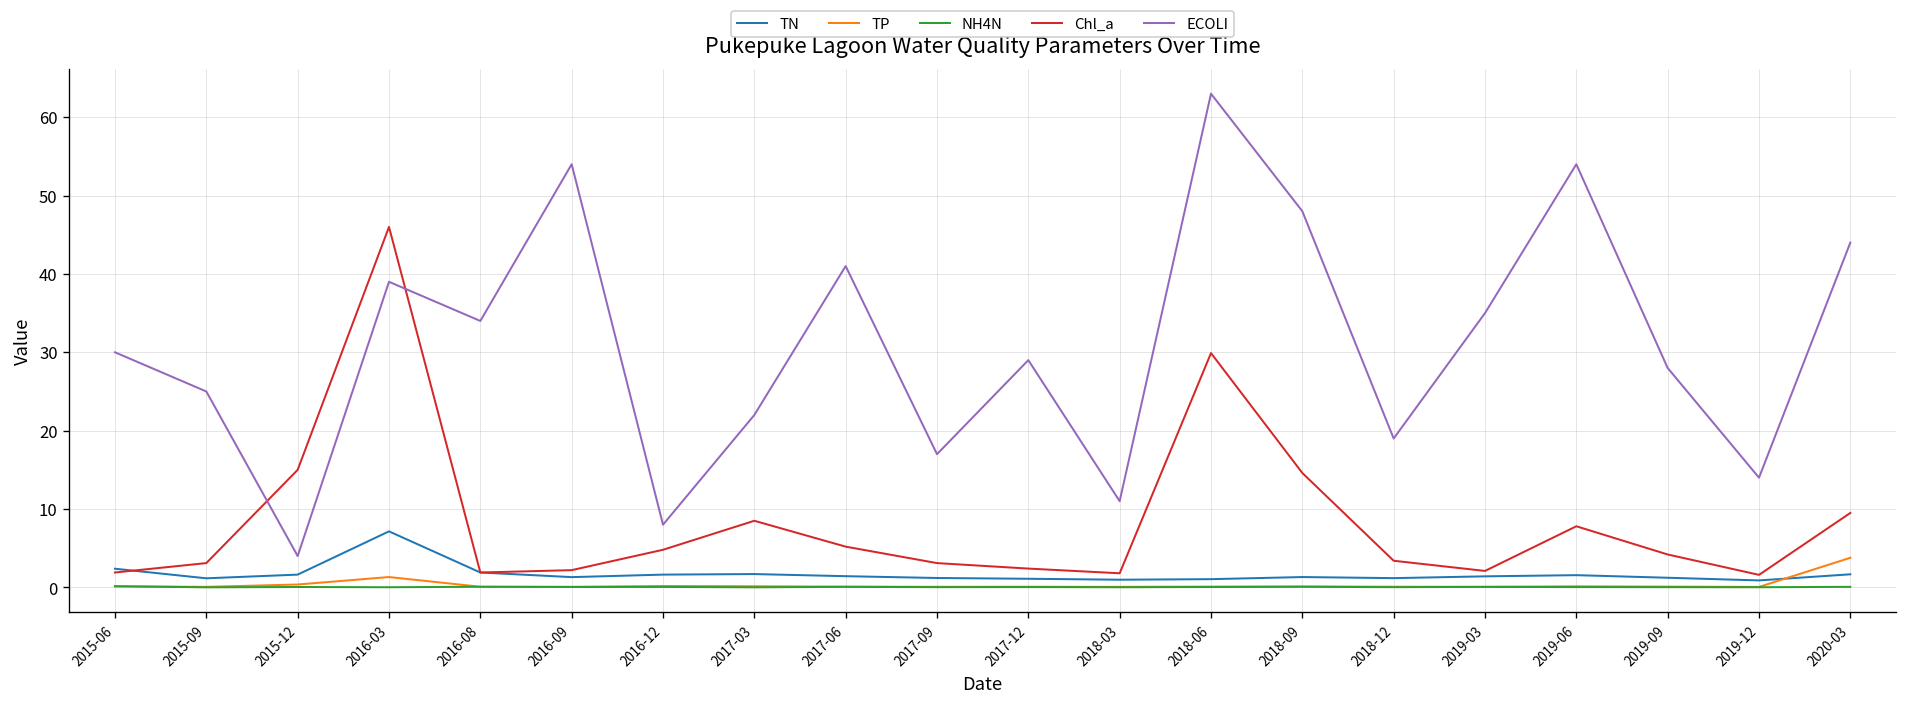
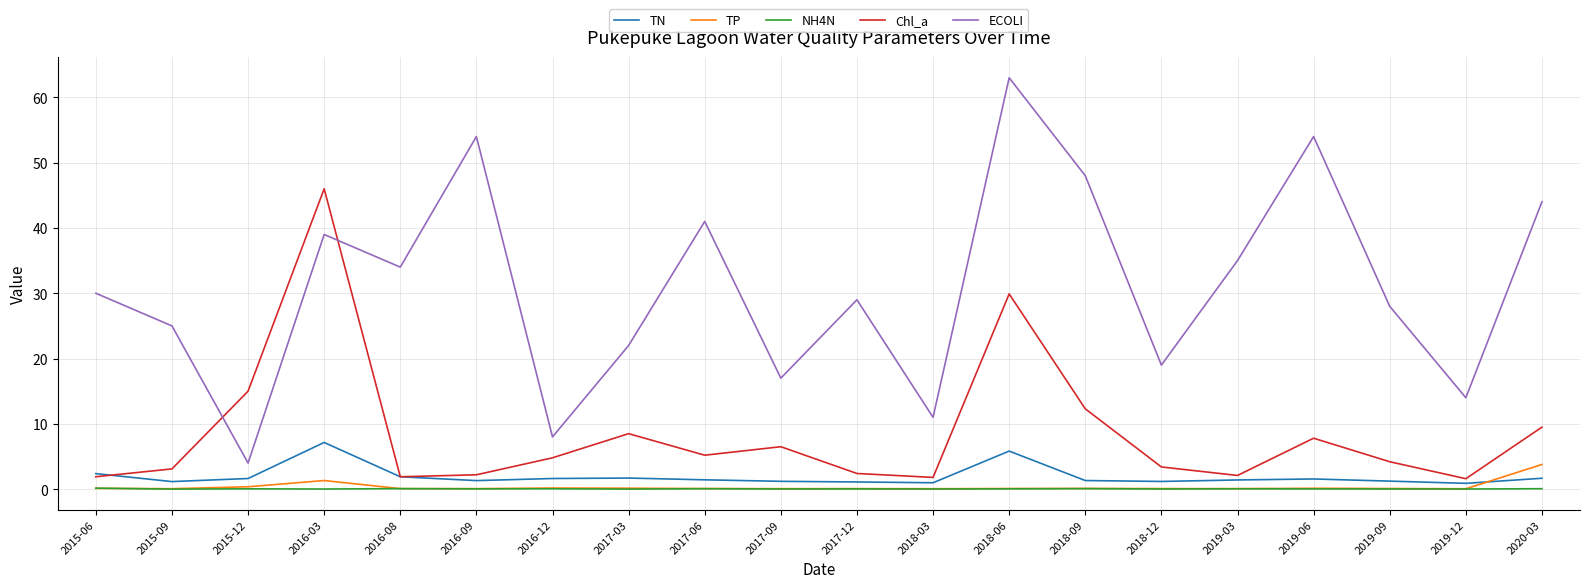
  {
    "TN": {
      "2015-06": 2,
      "2015-09": 1,
      "2015-12": 2,
      "2016-03": 7,
      "2016-09": 1,
      "2016-12": 2,
      "2017-03": 2,
      "2017-06": 1,
      "2017-09": 1,
      "2017-12": 1,
      "2018-03": 1,
-     "2018-06": 1,
+     "2018-06": 6,
      "2018-09": 1,
      "2018-12": 1,
      "2019-03": 1,
      "2019-06": 2,
      "2019-09": 1,
      "2019-12": 1,
      "2020-03": 2
    },
    "TP": {
      "2016-03": 1,
      "2020-03": 4
    },
    "NH4N": {
      "2016-03": 0,
      "2020-03": 0
    },
    "Chl_a": {
      "2015-06": 2,
      "2015-09": 3,
      "2015-12": 15,
      "2016-03": 46,
      "2016-09": 2,
      "2016-12": 5,
      "2017-03": 9,
      "2017-06": 5,
-     "2017-09": 3,
+     "2017-09": 7,
      "2017-12": 2,
      "2018-03": 2,
      "2018-06": 30,
-     "2018-09": 15,
+     "2018-09": 12,
      "2018-12": 3,
      "2019-03": 2,
      "2019-06": 8,
      "2019-09": 4,
      "2019-12": 2,
      "2020-03": 10
    },
    "ECOLI": {
      "2015-06": 30,
      "2015-09": 25,
      "2015-12": 4,
      "2016-03": 39,
      "2016-08": 34,
      "2016-09": 54,
      "2016-12": 8,
      "2017-03": 22,
      "2017-06": 41,
      "2017-09": 17,
      "2017-12": 29,
      "2018-03": 11,
      "2018-06": 63,
      "2018-09": 48,
      "2018-12": 19,
      "2019-03": 35,
      "2019-06": 54,
      "2019-09": 28,
      "2019-12": 14,
      "2020-03": 44
    }
  }
